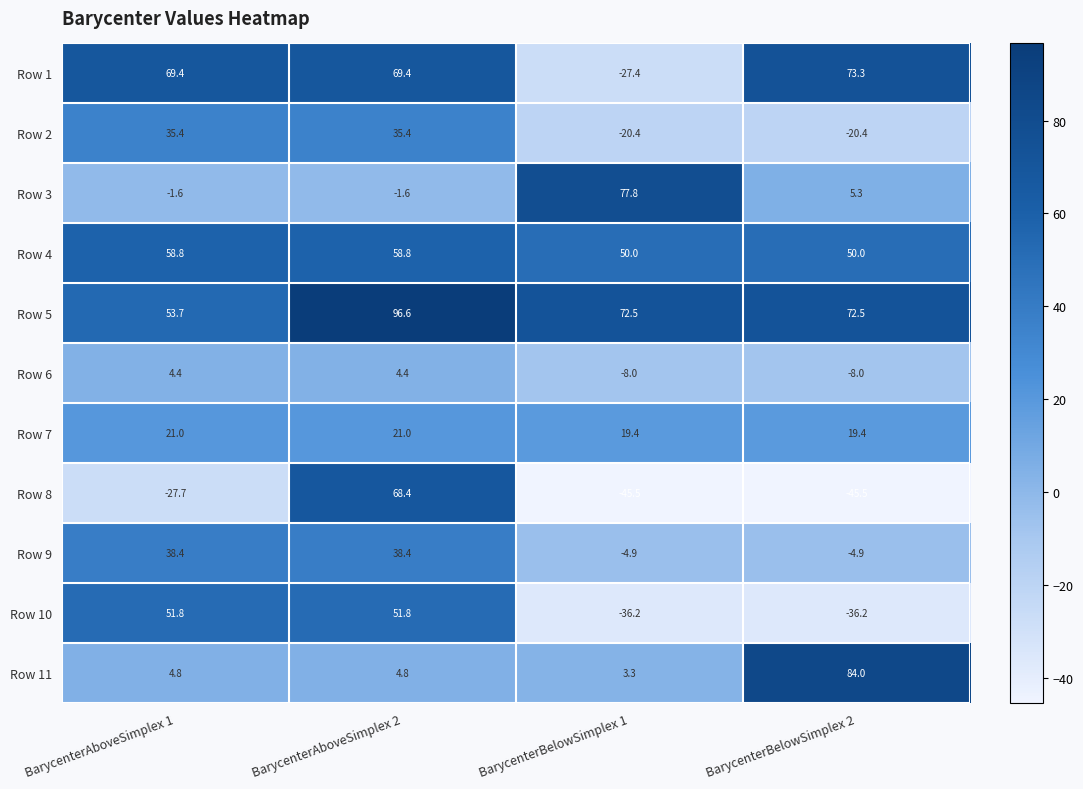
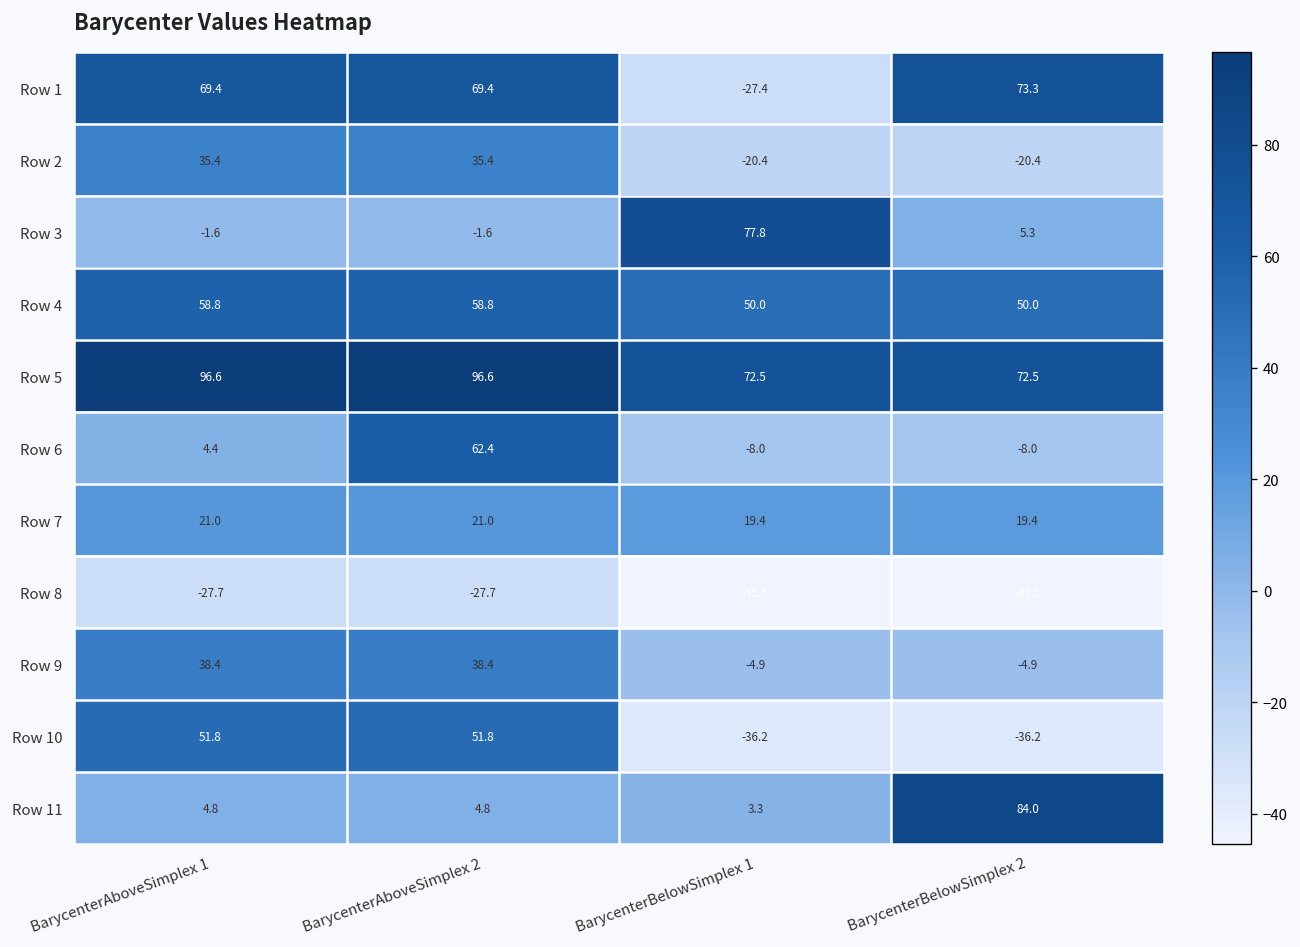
  {
    "Row 1": {
      "BarycenterAboveSimplex 1": 69.4,
      "BarycenterAboveSimplex 2": 69.4,
      "BarycenterBelowSimplex 1": -27.4,
      "BarycenterBelowSimplex 2": 73.3
    },
    "Row 2": {
      "BarycenterAboveSimplex 1": 35.4,
      "BarycenterAboveSimplex 2": 35.4,
      "BarycenterBelowSimplex 1": -20.4,
      "BarycenterBelowSimplex 2": -20.4
    },
    "Row 3": {
      "BarycenterAboveSimplex 1": -1.6,
      "BarycenterAboveSimplex 2": -1.6,
      "BarycenterBelowSimplex 1": 77.8,
      "BarycenterBelowSimplex 2": 5.3
    },
    "Row 4": {
      "BarycenterAboveSimplex 1": 58.8,
      "BarycenterAboveSimplex 2": 58.8,
      "BarycenterBelowSimplex 1": 50.0,
      "BarycenterBelowSimplex 2": 50.0
    },
    "Row 5": {
-     "BarycenterAboveSimplex 1": 53.7,
+     "BarycenterAboveSimplex 1": 96.6,
      "BarycenterAboveSimplex 2": 96.6,
      "BarycenterBelowSimplex 1": 72.5,
      "BarycenterBelowSimplex 2": 72.5
    },
    "Row 6": {
      "BarycenterAboveSimplex 1": 4.4,
-     "BarycenterAboveSimplex 2": 4.4,
+     "BarycenterAboveSimplex 2": 62.4,
      "BarycenterBelowSimplex 1": -8.0,
      "BarycenterBelowSimplex 2": -8.0
    },
    "Row 7": {
      "BarycenterAboveSimplex 1": 21.0,
      "BarycenterAboveSimplex 2": 21.0,
      "BarycenterBelowSimplex 1": 19.4,
      "BarycenterBelowSimplex 2": 19.4
    },
    "Row 8": {
      "BarycenterAboveSimplex 1": -27.7,
-     "BarycenterAboveSimplex 2": 68.4
+     "BarycenterAboveSimplex 2": -27.7
    },
    "Row 9": {
      "BarycenterAboveSimplex 1": 38.4,
      "BarycenterAboveSimplex 2": 38.4,
      "BarycenterBelowSimplex 1": -4.9,
      "BarycenterBelowSimplex 2": -4.9
    },
    "Row 10": {
      "BarycenterAboveSimplex 1": 51.8,
      "BarycenterAboveSimplex 2": 51.8,
      "BarycenterBelowSimplex 1": -36.2,
      "BarycenterBelowSimplex 2": -36.2
    },
    "Row 11": {
      "BarycenterAboveSimplex 1": 4.8,
      "BarycenterAboveSimplex 2": 4.8,
      "BarycenterBelowSimplex 1": 3.3,
      "BarycenterBelowSimplex 2": 84.0
    }
  }
